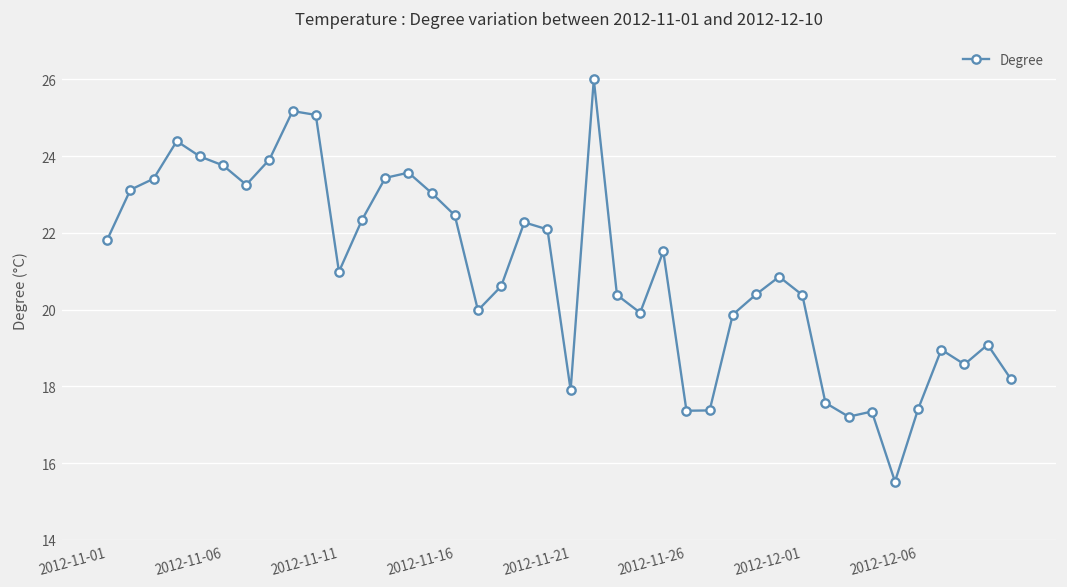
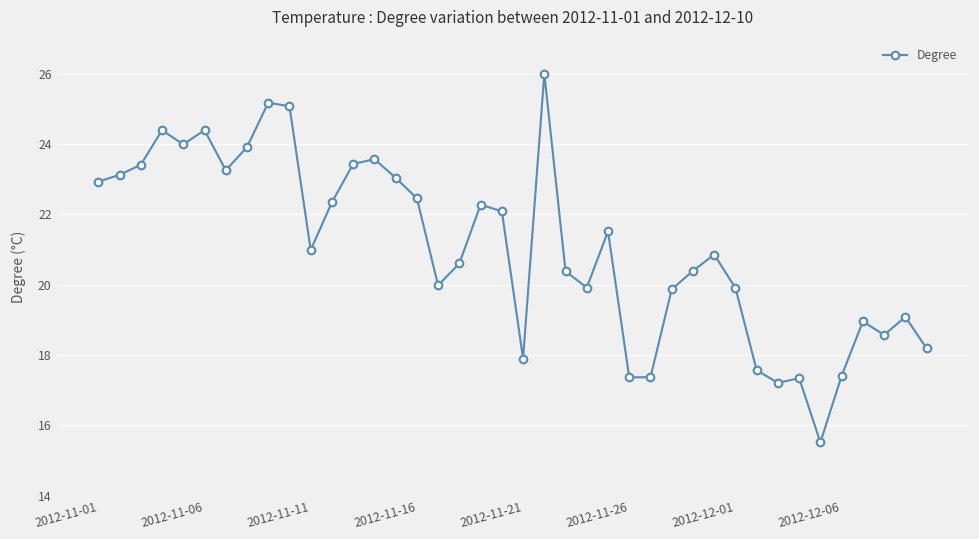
  {
-   "2012-11-01": 21.8,
-   "2012-11-06": 23.8,
+   "2012-11-01": 22.9,
+   "2012-11-06": 24.4,
    "2012-11-11": 21.0,
    "2012-11-16": 22.5,
    "2012-11-21": 17.9,
    "2012-11-26": 17.4,
-   "2012-12-01": 20.4,
+   "2012-12-01": 19.9,
    "2012-12-06": 17.4
  }
